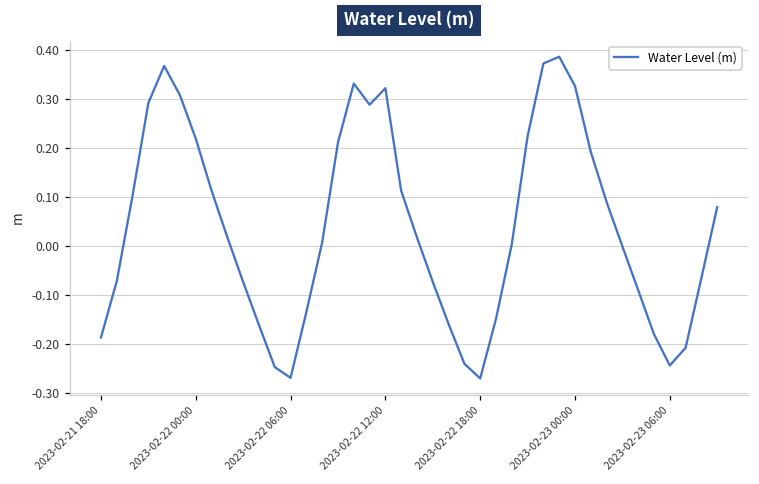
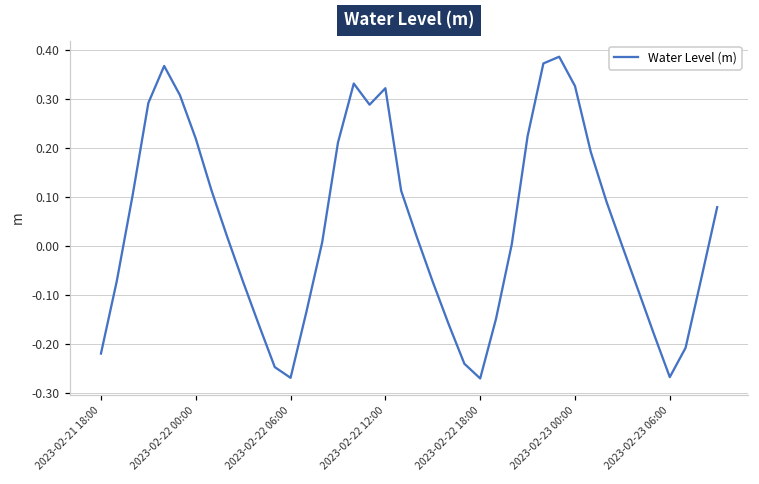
  {
-   "2023-02-21 18:00": -0.19,
+   "2023-02-21 18:00": -0.22,
    "2023-02-22 00:00": 0.22,
    "2023-02-22 06:00": -0.27,
    "2023-02-22 12:00": 0.32,
    "2023-02-22 18:00": -0.27,
    "2023-02-23 00:00": 0.33,
-   "2023-02-23 06:00": -0.24
+   "2023-02-23 06:00": -0.27
  }
